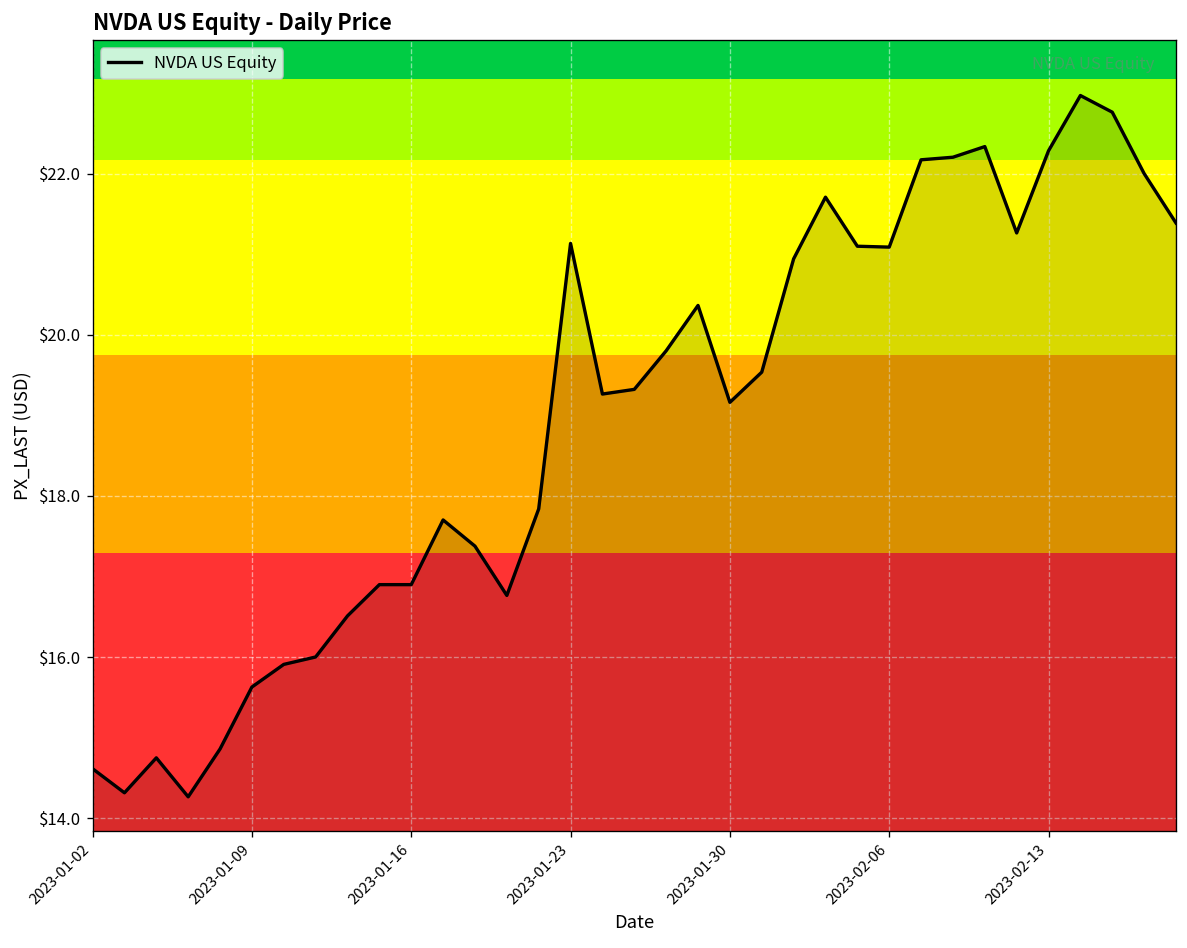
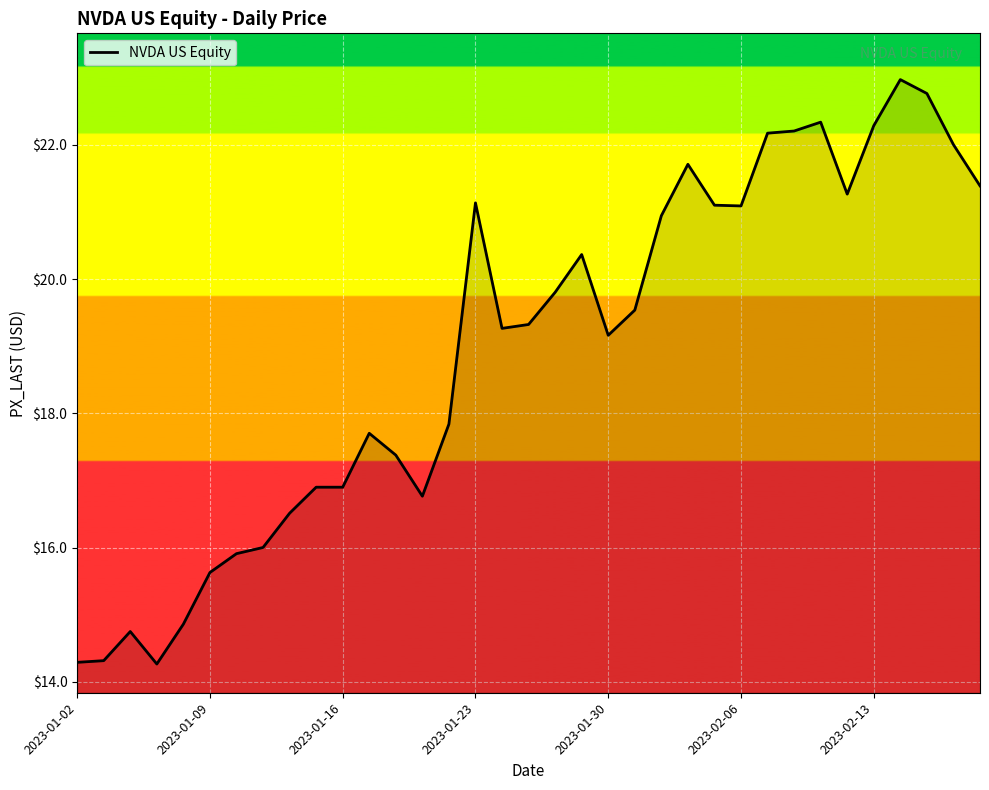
  {
-   "2023-01-02": "$14.6",
+   "2023-01-02": "$14.3",
    "2023-01-09": "$15.6",
    "2023-01-16": "$16.9",
    "2023-01-23": "$21.1",
    "2023-01-30": "$19.2",
    "2023-02-06": "$21.1",
    "2023-02-13": "$22.3"
  }
